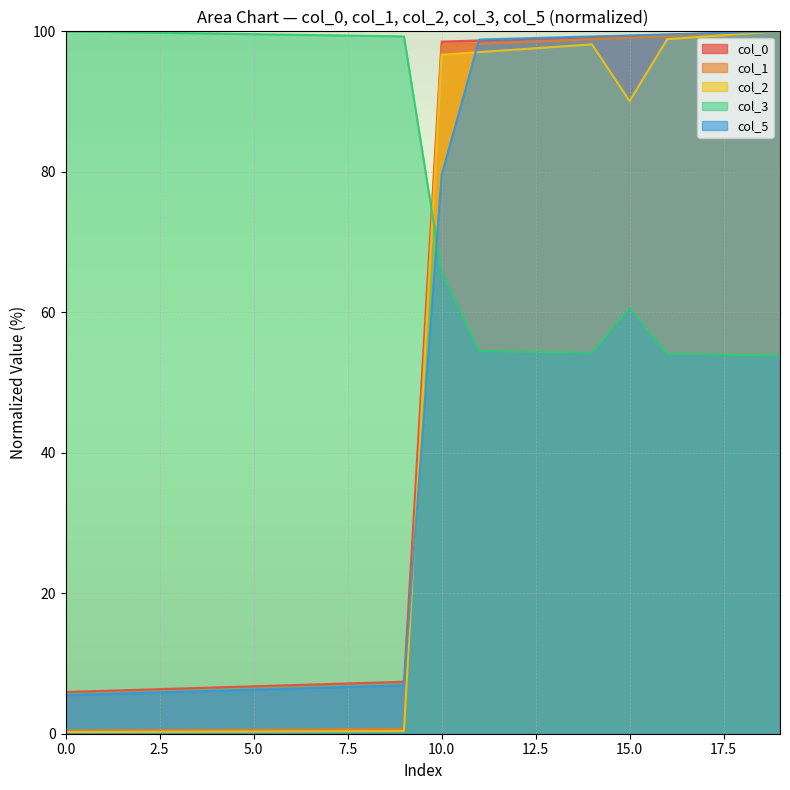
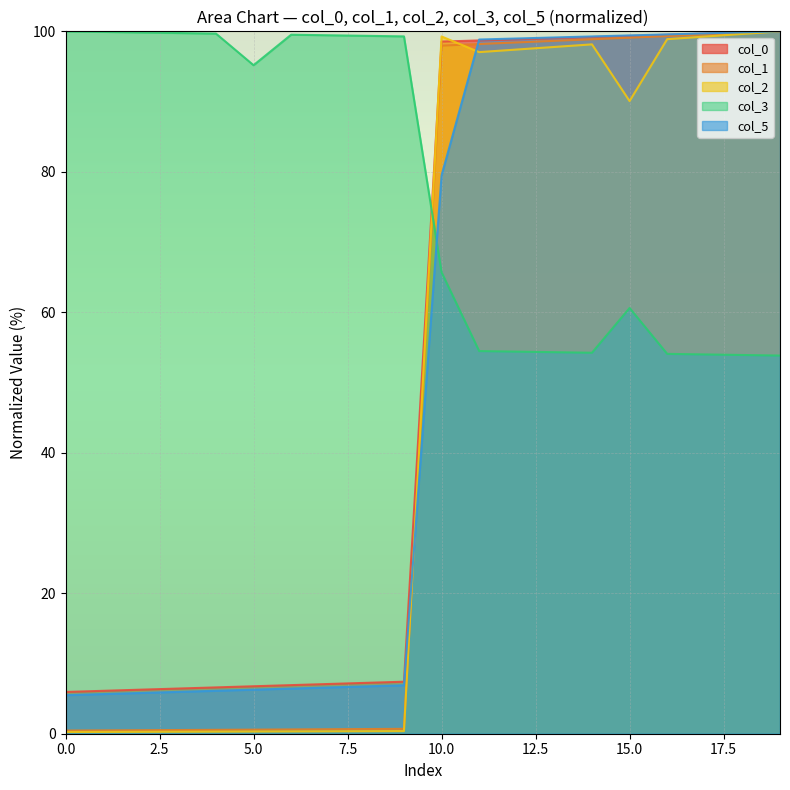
  {
    "col_2": {
-     "10.0": 97,
+     "10.0": 99,
      "15.0": 90
    },
    "col_3": {
      "0.0": 100,
-     "5.0": 100,
+     "5.0": 95,
      "10.0": 66,
      "15.0": 61
    },
    "col_5": {
      "0.0": 5,
      "5.0": 6,
      "10.0": 79
    }
  }
